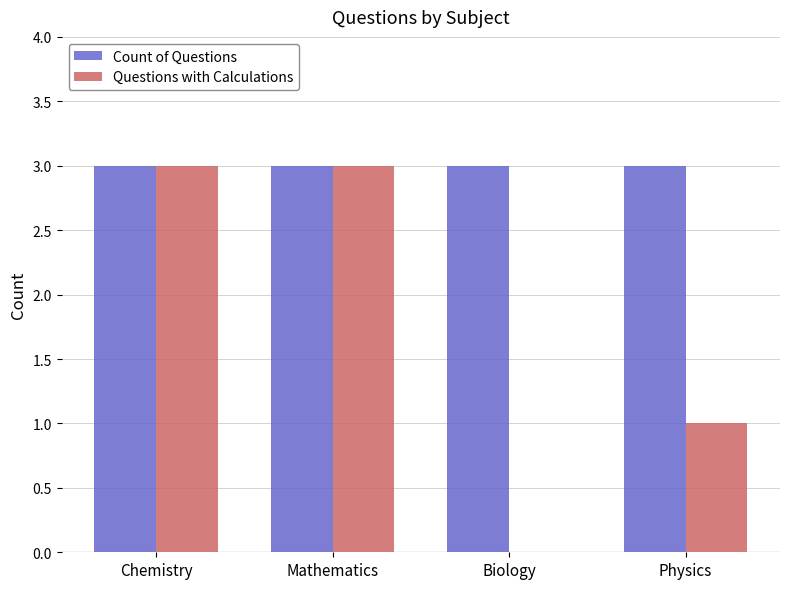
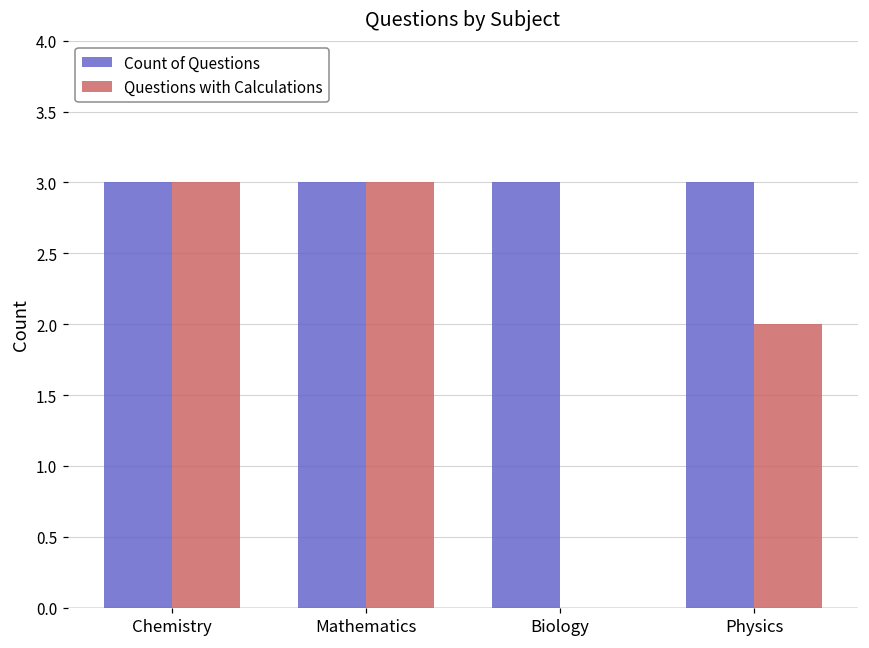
  {
    "Count of Questions": {
      "Chemistry": 3,
      "Mathematics": 3,
      "Biology": 3,
      "Physics": 3
    },
    "Questions with Calculations": {
      "Chemistry": 3,
      "Mathematics": 3,
      "Biology": 0,
-     "Physics": 1
+     "Physics": 2
    }
  }
